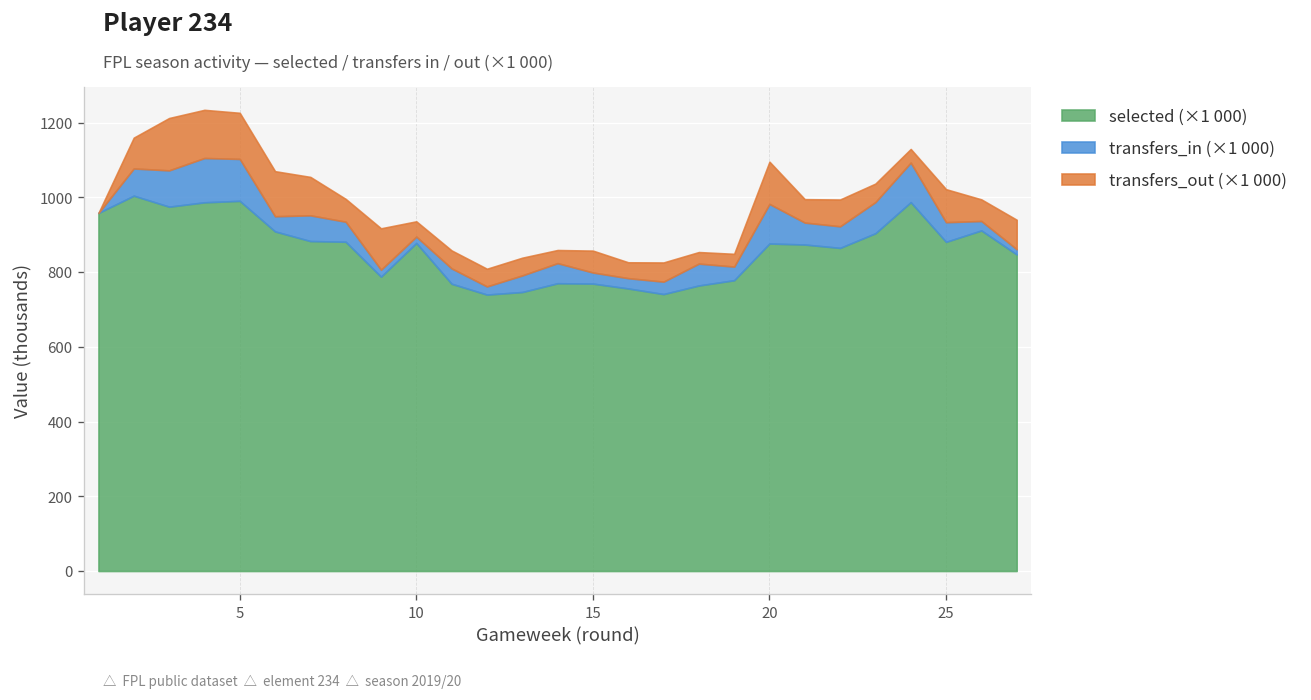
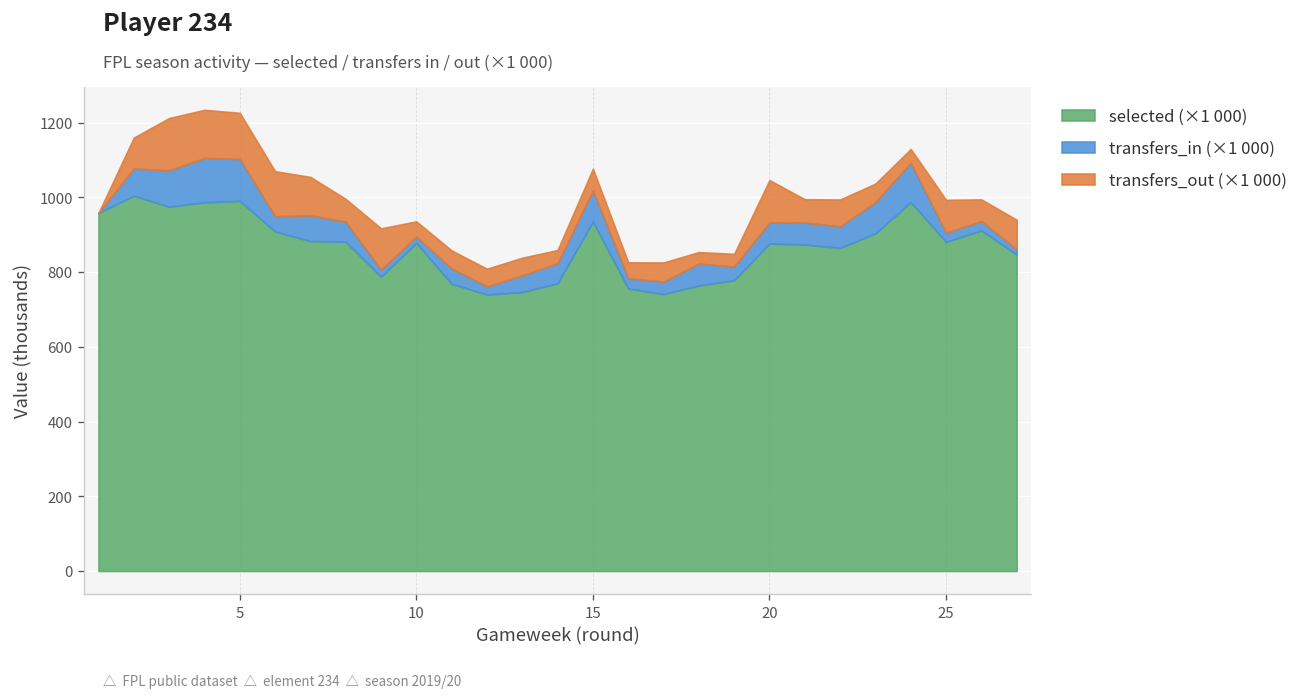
  {
    "selected (×1 000)": {
      "5": 990,
      "10": 880,
-     "15": 770,
+     "15": 940,
      "20": 880,
      "25": 880
    },
    "transfers_in (×1 000)": {
      "5": 110,
      "10": 20,
-     "15": 30,
-     "20": 110,
-     "25": 50
+     "15": 80,
+     "20": 60,
+     "25": 20
    },
    "transfers_out (×1 000)": {
      "5": 120,
      "10": 40,
      "15": 60,
      "20": 110,
      "25": 90
    }
  }
